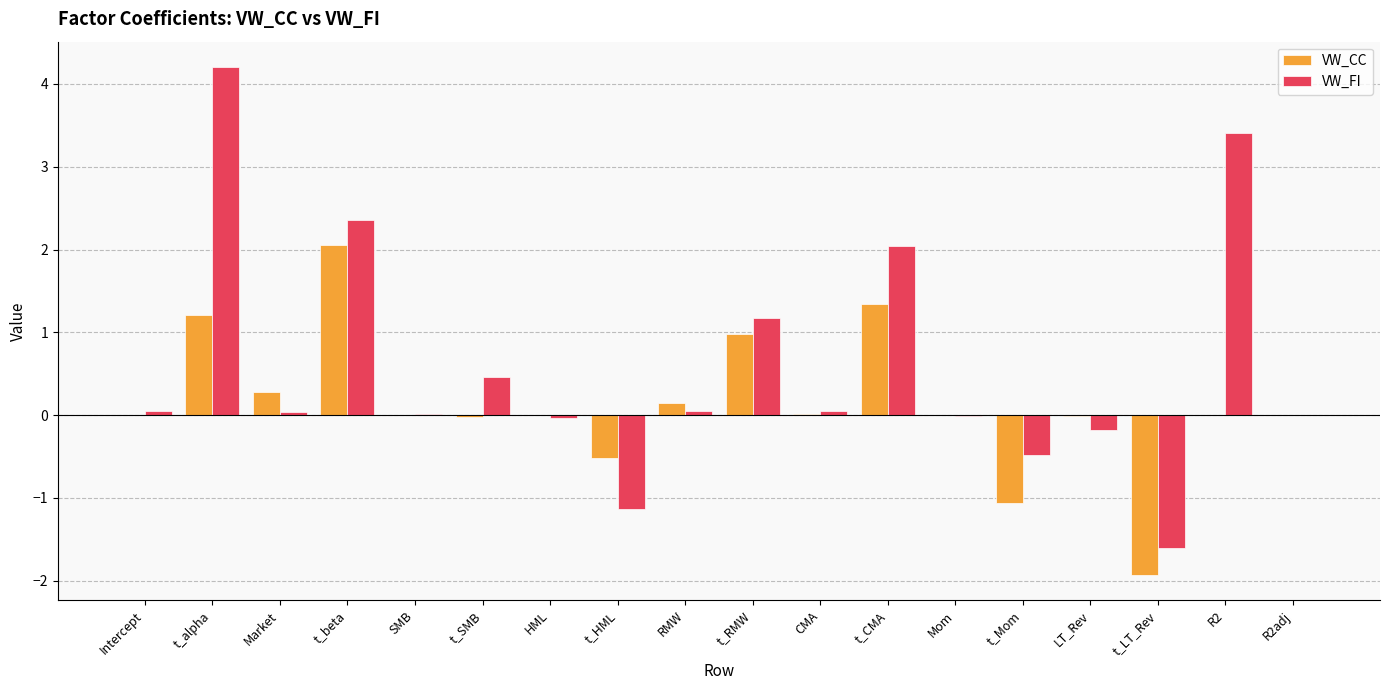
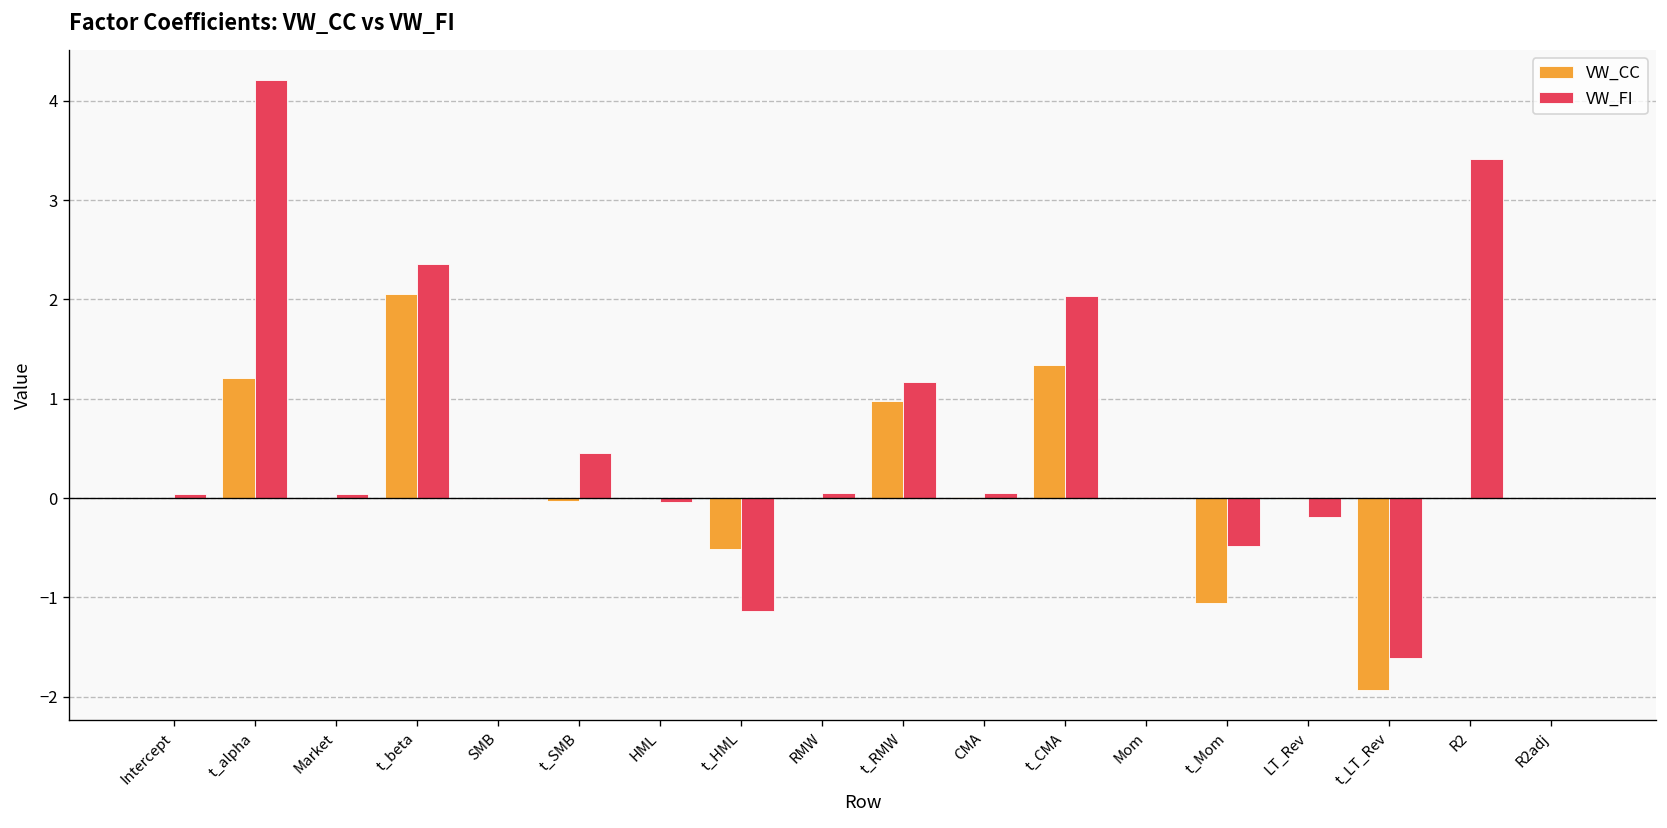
  {
    "VW_CC": {
      "t_alpha": 1.2,
-     "Market": 0.3,
+     "Market": 0.0,
      "t_beta": 2.1,
      "t_HML": -0.5,
-     "RMW": 0.1,
+     "RMW": 0.0,
      "t_RMW": 1.0,
      "t_CMA": 1.3,
      "t_Mom": -1.1,
      "t_LT_Rev": -1.9
    },
    "VW_FI": {
      "Intercept": 0.0,
      "t_alpha": 4.2,
      "Market": 0.0,
      "t_beta": 2.4,
      "t_SMB": 0.5,
      "HML": 0.0,
      "t_HML": -1.1,
      "RMW": 0.0,
      "t_RMW": 1.2,
      "CMA": 0.0,
      "t_CMA": 2.0,
      "t_Mom": -0.5,
      "LT_Rev": -0.2,
      "t_LT_Rev": -1.6,
      "R2": 3.4
    }
  }
